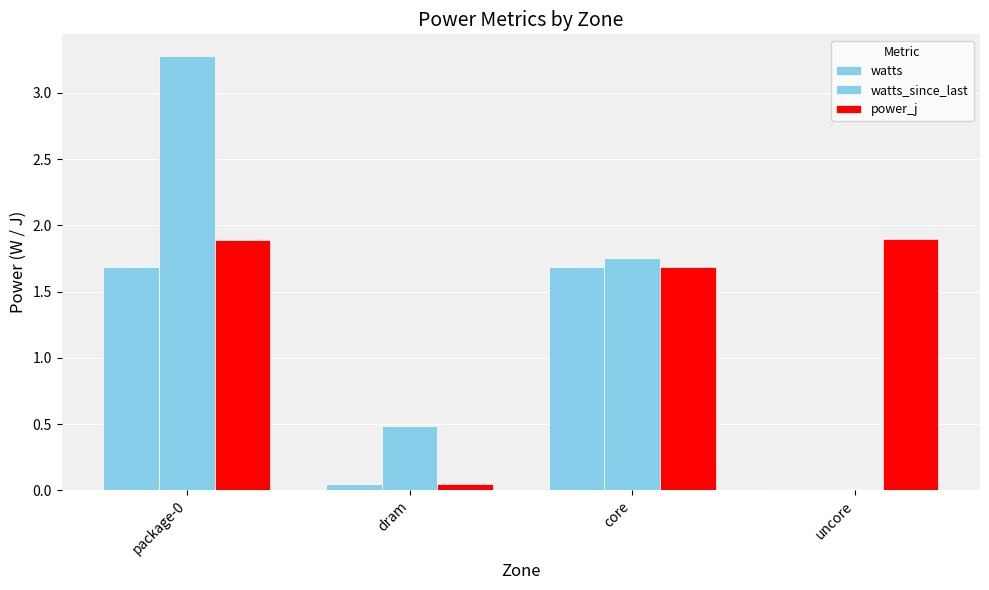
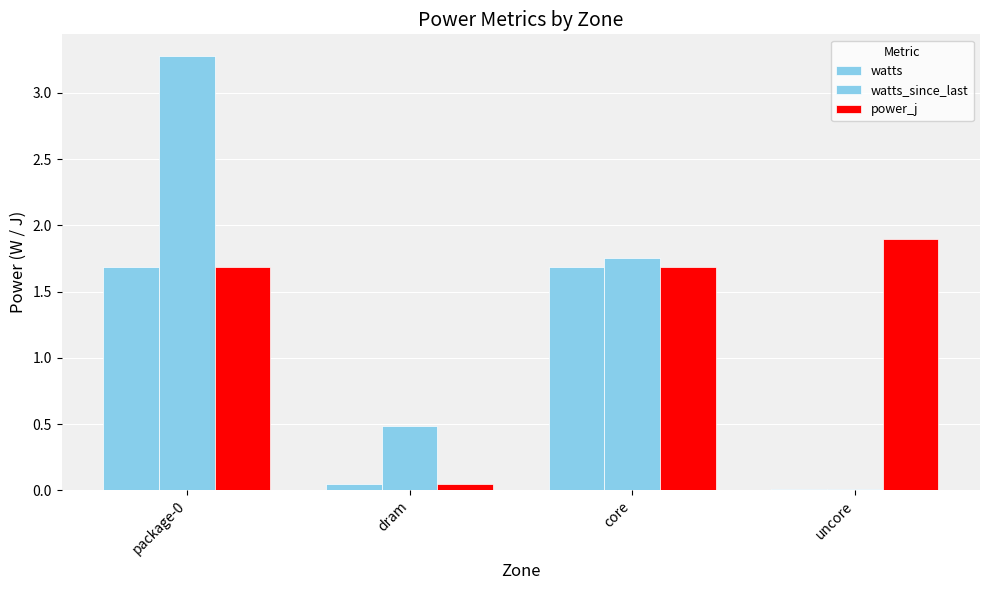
  {
    "power_j": {
-     "package-0": 1.89,
+     "package-0": 1.69,
      "dram": 0.05,
      "core": 1.68,
      "uncore": 1.89
    }
  }
